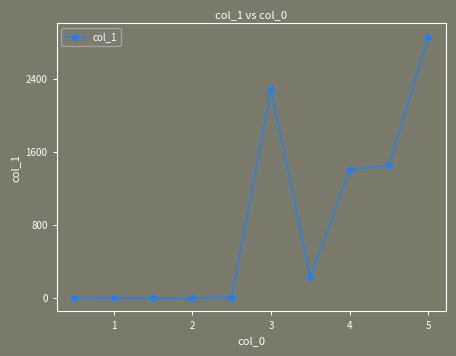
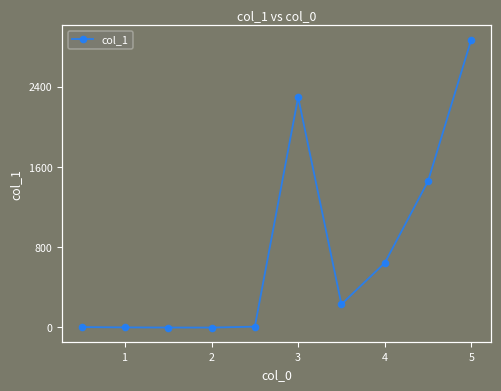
  {
    "1": 0,
    "2": 0,
    "3": 2300,
-   "4": 1400,
+   "4": 600,
    "5": 2900
  }
